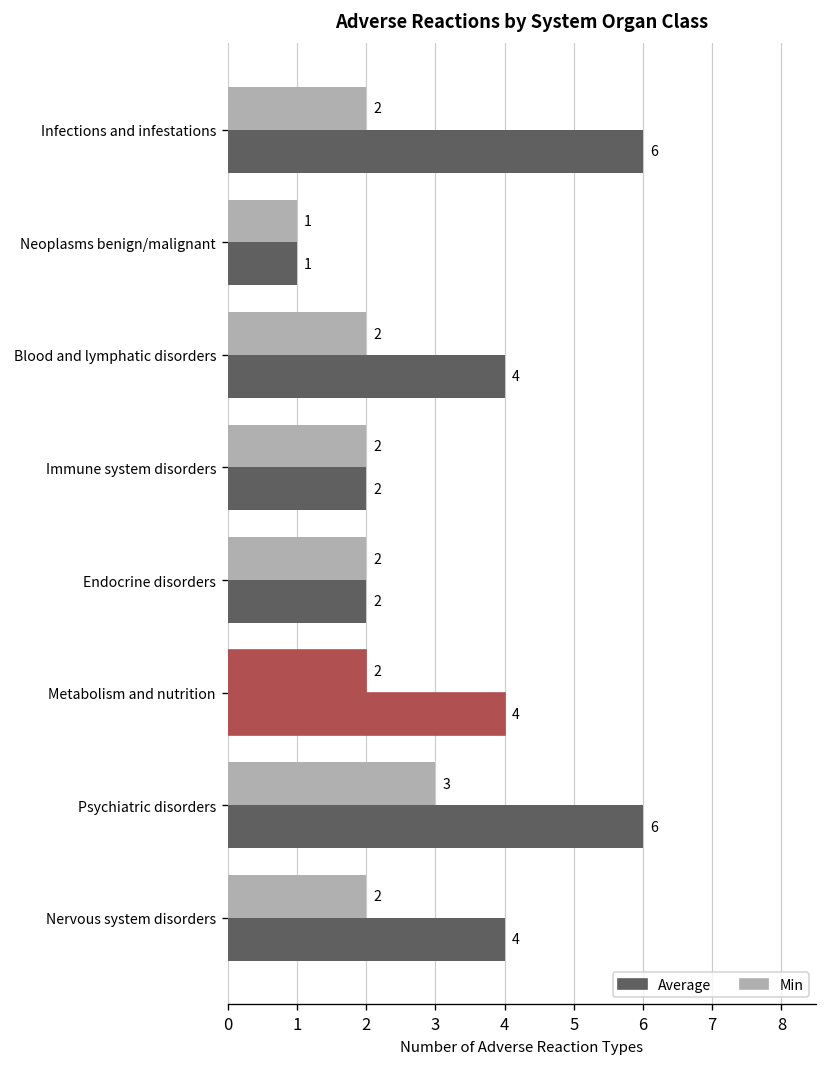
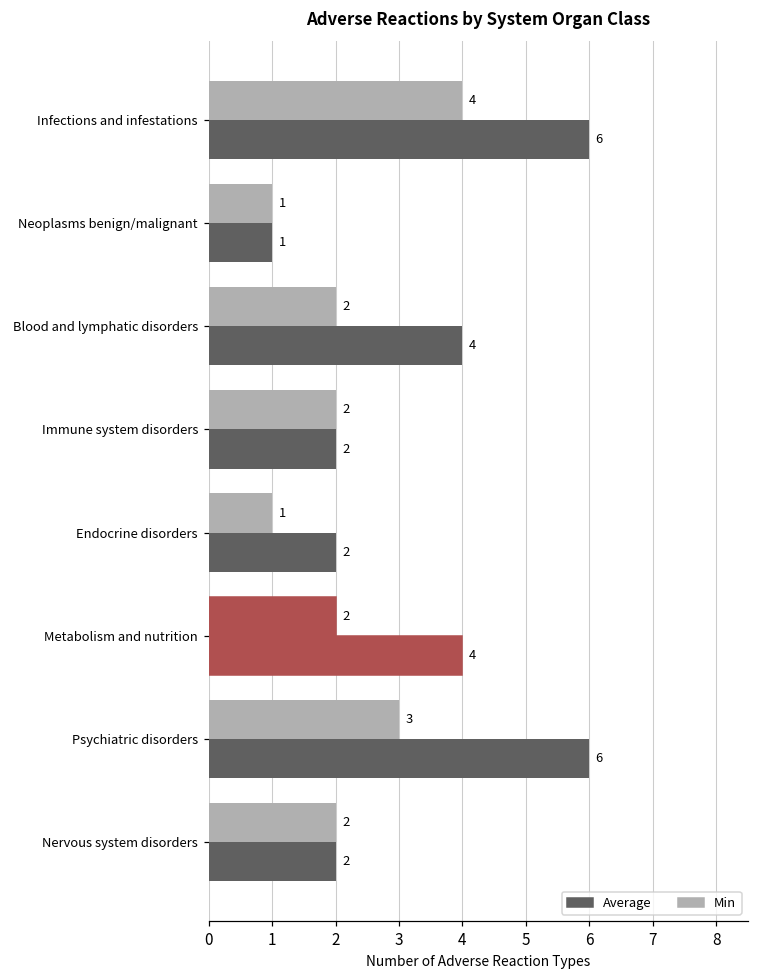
  {
    "Average": {
      "Infections and infestations": 6,
      "Neoplasms benign/malignant": 1,
      "Blood and lymphatic disorders": 4,
      "Immune system disorders": 2,
      "Endocrine disorders": 2,
      "Metabolism and nutrition": 4,
      "Psychiatric disorders": 6,
-     "Nervous system disorders": 4
+     "Nervous system disorders": 2
    },
    "Min": {
-     "Infections and infestations": 2,
+     "Infections and infestations": 4,
      "Neoplasms benign/malignant": 1,
      "Blood and lymphatic disorders": 2,
      "Immune system disorders": 2,
-     "Endocrine disorders": 2,
+     "Endocrine disorders": 1,
      "Metabolism and nutrition": 2,
      "Psychiatric disorders": 3,
      "Nervous system disorders": 2
    }
  }
